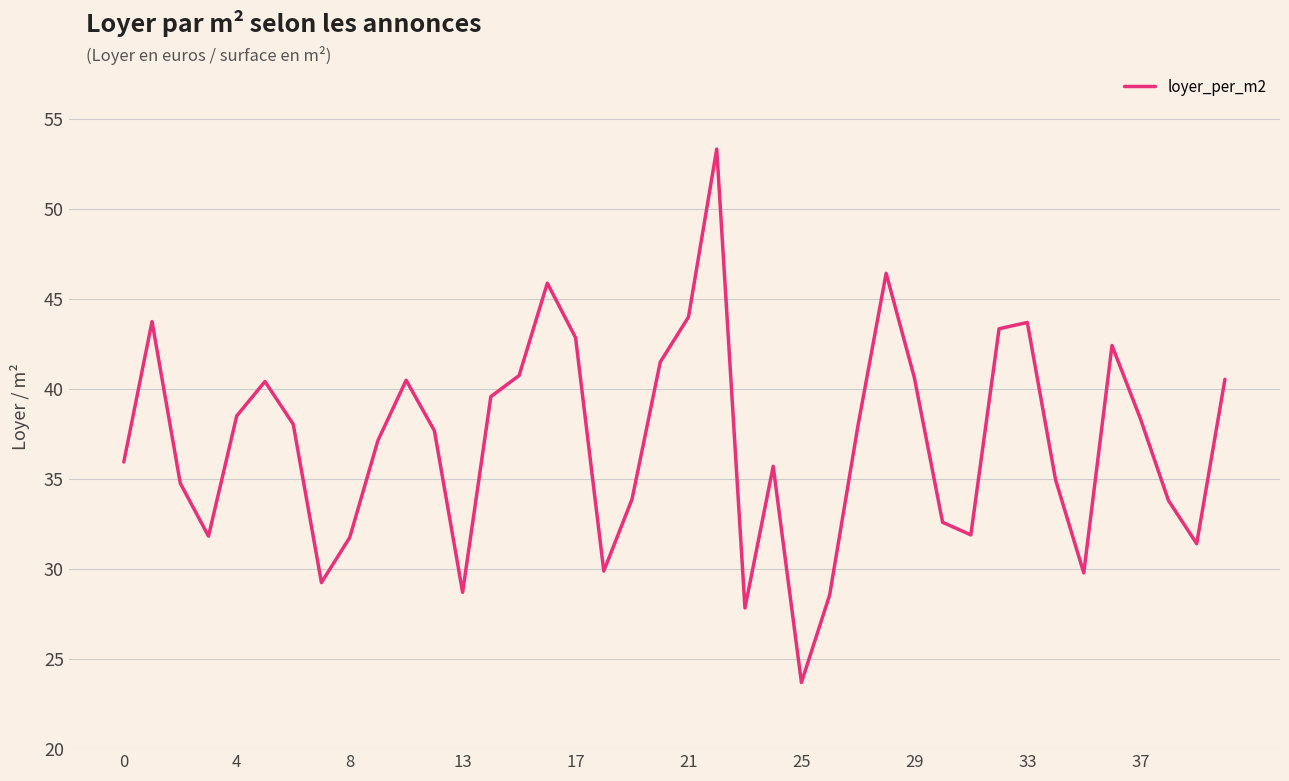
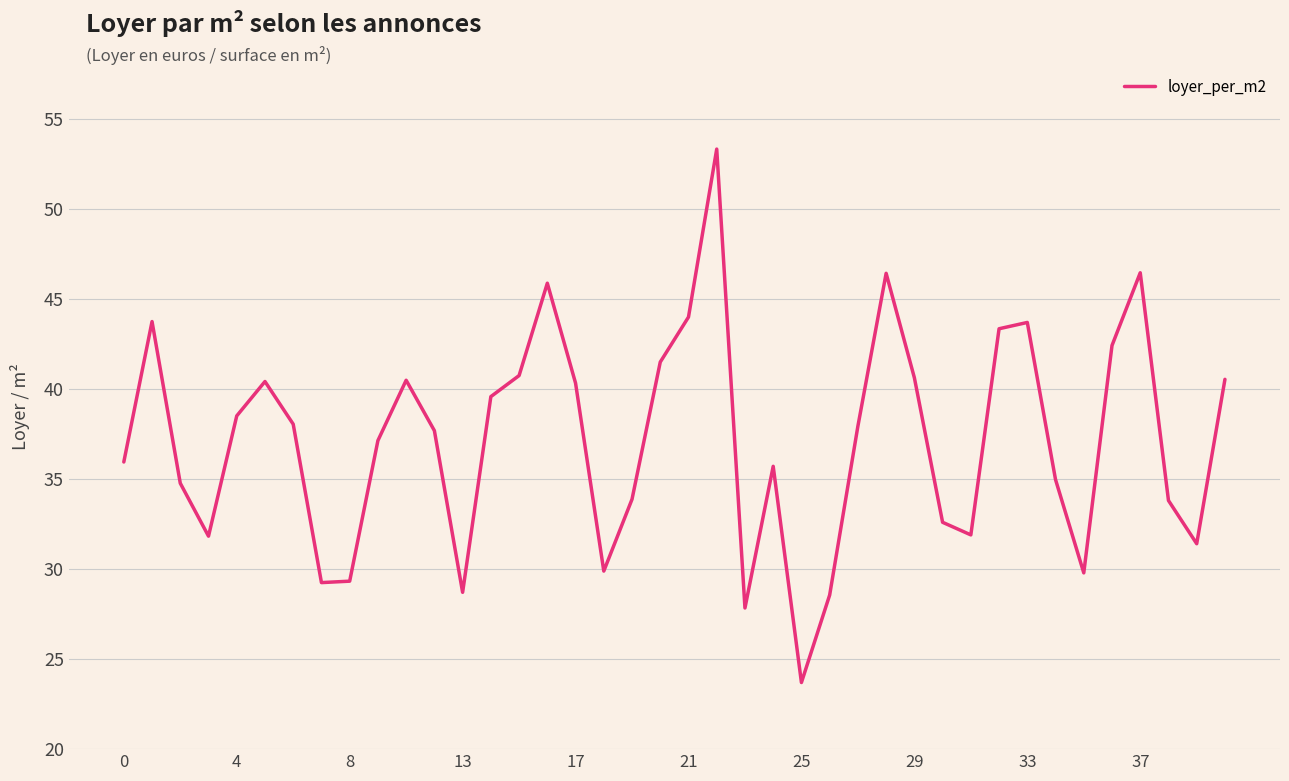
  {
    "0": 36.0,
    "4": 38.5,
-   "8": 31.8,
+   "8": 29.3,
    "13": 28.7,
-   "17": 42.9,
+   "17": 40.3,
    "21": 44.0,
    "25": 23.7,
    "29": 40.6,
    "33": 43.7,
-   "37": 38.4
+   "37": 46.5
  }
